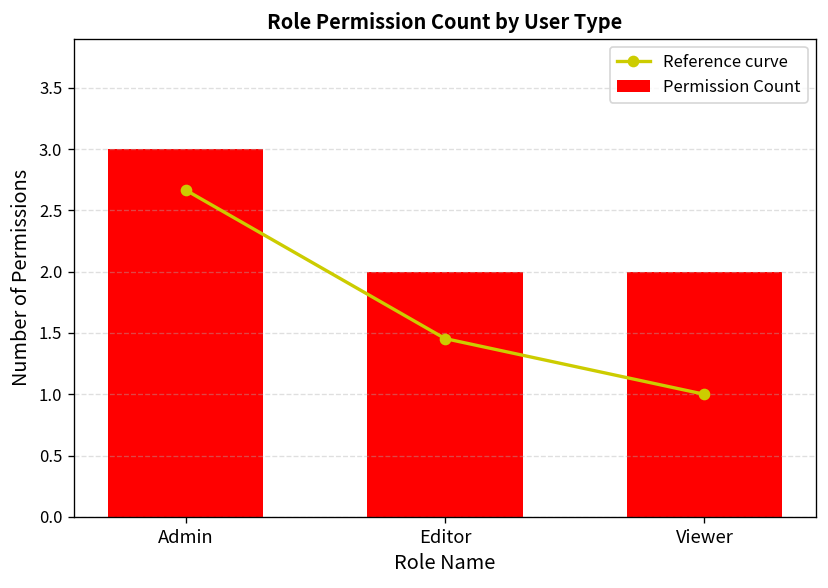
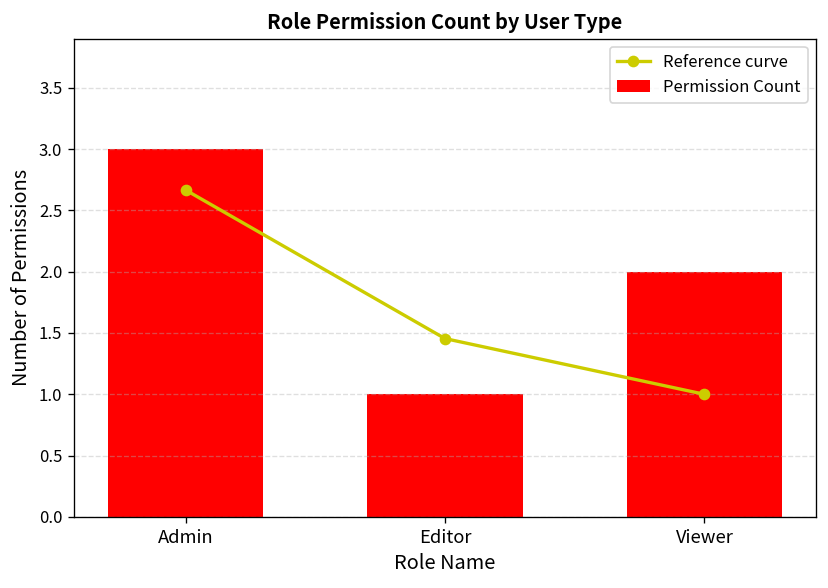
  {
    "Reference curve": {
      "Admin": 2.67,
      "Editor": 1.45,
      "Viewer": 1
    },
    "Permission Count": {
      "Admin": 3,
-     "Editor": 2,
+     "Editor": 1,
      "Viewer": 2
    }
  }
